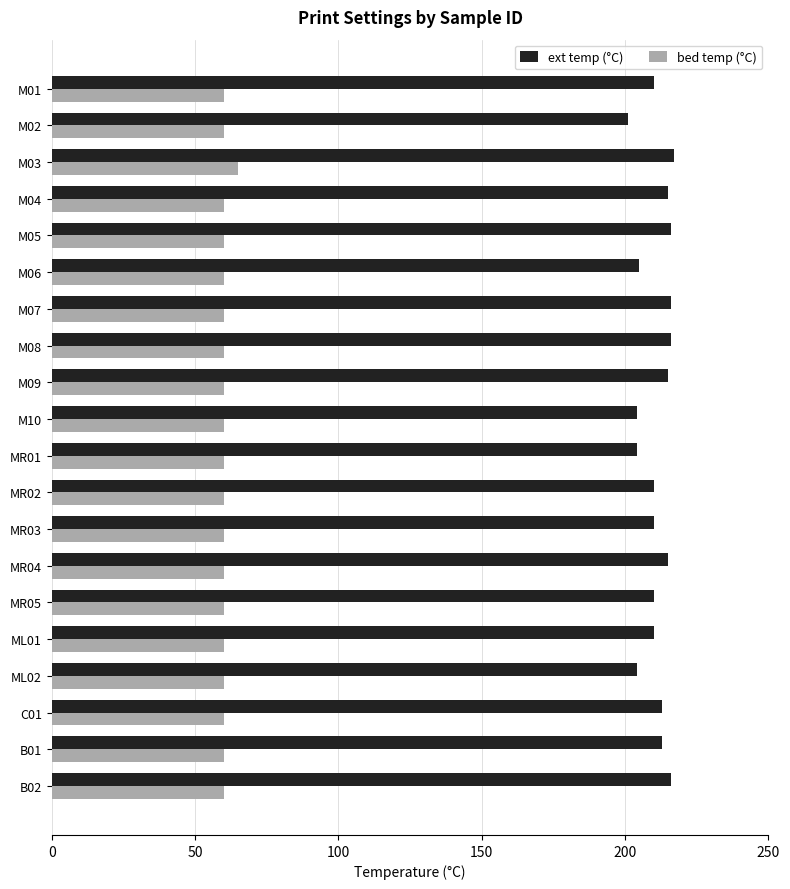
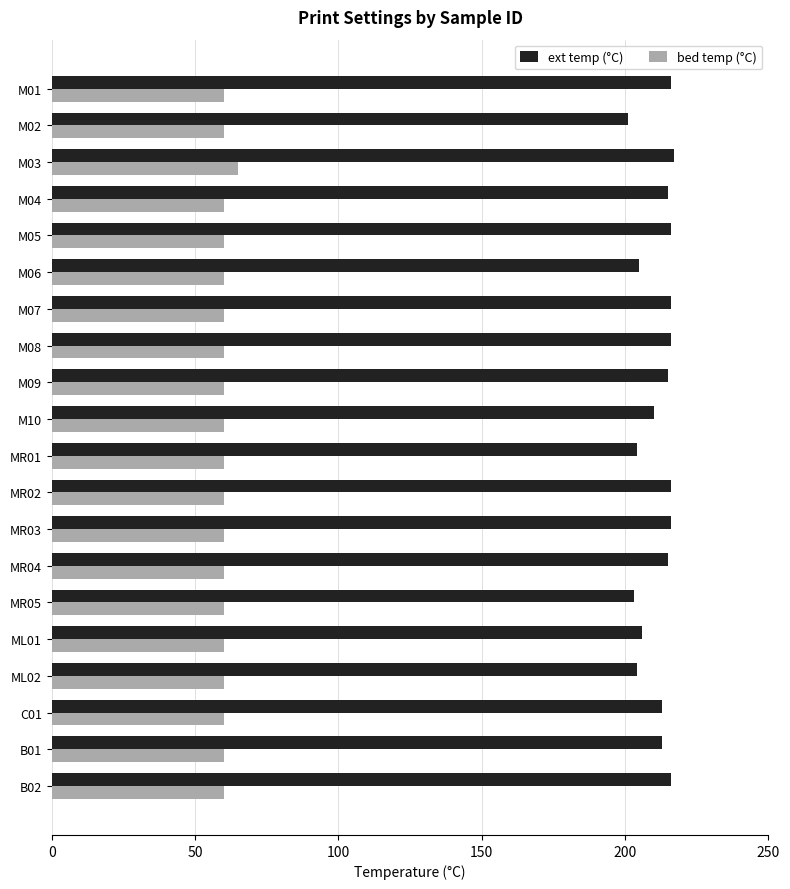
  {
    "ext temp (°C)": {
-     "M01": 210,
+     "M01": 216,
      "M02": 201,
      "M03": 217,
      "M04": 215,
      "M05": 216,
      "M06": 205,
      "M07": 216,
      "M08": 216,
      "M09": 215,
-     "M10": 204,
+     "M10": 210,
      "MR01": 204,
-     "MR02": 210,
-     "MR03": 210,
+     "MR02": 216,
+     "MR03": 216,
      "MR04": 215,
-     "MR05": 210,
-     "ML01": 210,
+     "MR05": 203,
+     "ML01": 206,
      "ML02": 204,
      "C01": 213,
      "B01": 213,
      "B02": 216
    },
    "bed temp (°C)": {
      "M01": 60,
      "M02": 60,
      "M03": 65,
      "M04": 60,
      "M05": 60,
      "M06": 60,
      "M07": 60,
      "M08": 60,
      "M09": 60,
      "M10": 60,
      "MR01": 60,
      "MR02": 60,
      "MR03": 60,
      "MR04": 60,
      "MR05": 60,
      "ML01": 60,
      "ML02": 60,
      "C01": 60,
      "B01": 60,
      "B02": 60
    }
  }
